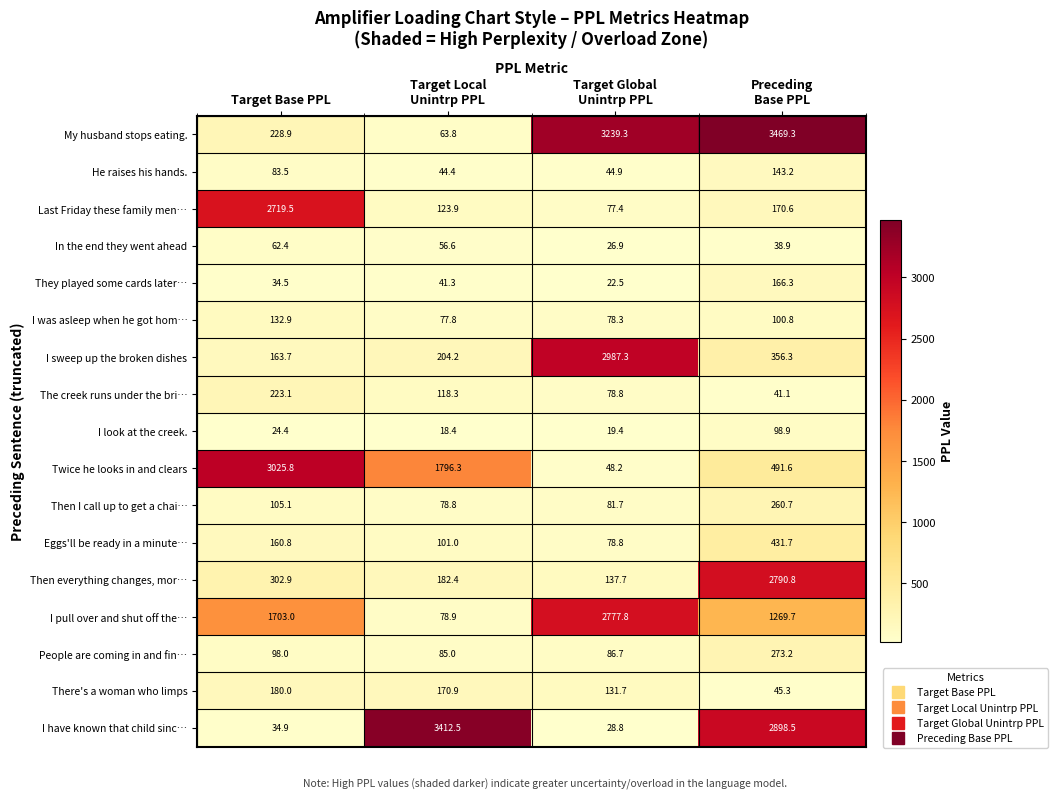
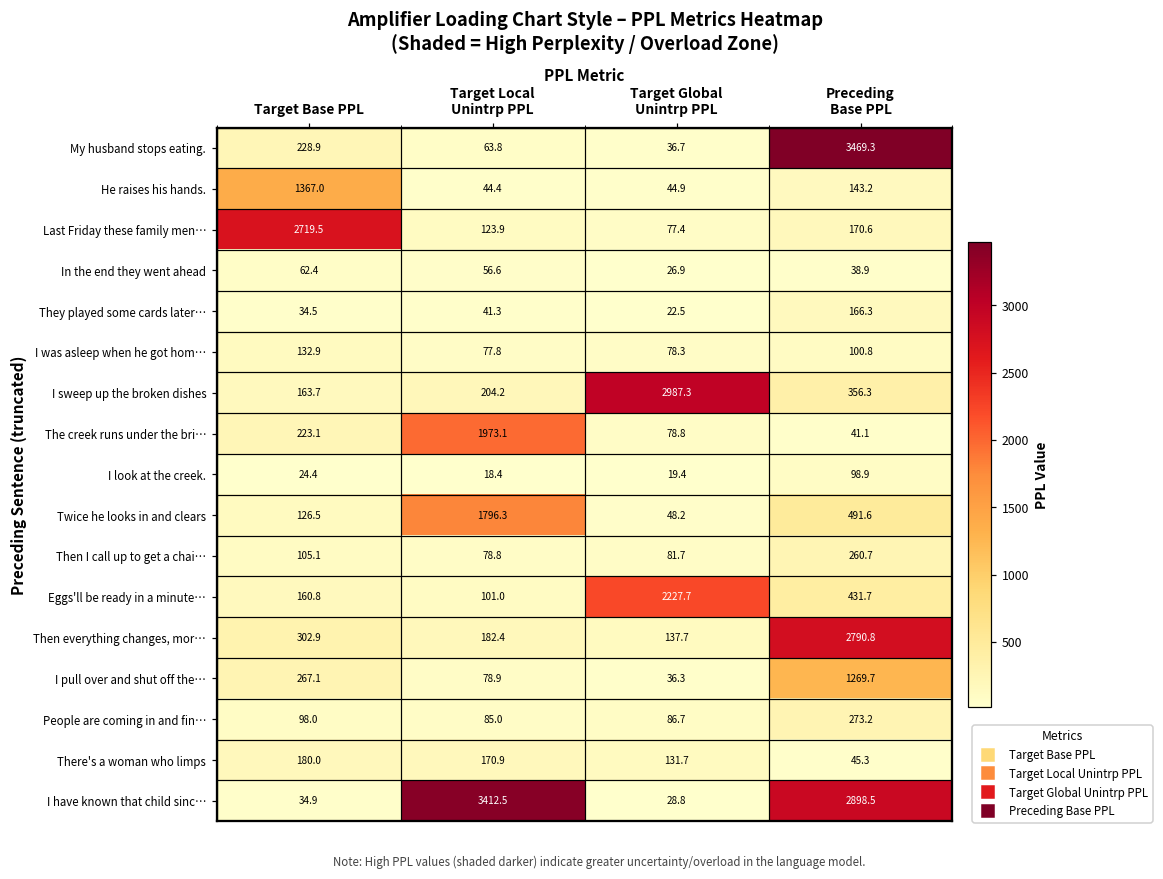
  {
    "My husband stops eating.": {
      "Target Base PPL": 228.9,
      "Target Local Unintrp PPL": 63.8,
-     "Target Global Unintrp PPL": 3239.3,
+     "Target Global Unintrp PPL": 36.7,
      "Preceding Base PPL": 3469.3
    },
    "He raises his hands.": {
-     "Target Base PPL": 83.5,
+     "Target Base PPL": 1367.0,
      "Target Local Unintrp PPL": 44.4,
      "Target Global Unintrp PPL": 44.9,
      "Preceding Base PPL": 143.2
    },
    "Last Friday these family men…": {
      "Target Base PPL": 2719.5,
      "Target Local Unintrp PPL": 123.9,
      "Target Global Unintrp PPL": 77.4,
      "Preceding Base PPL": 170.6
    },
    "In the end they went ahead": {
      "Target Base PPL": 62.4,
      "Target Local Unintrp PPL": 56.6,
      "Target Global Unintrp PPL": 26.9,
      "Preceding Base PPL": 38.9
    },
    "They played some cards later…": {
      "Target Base PPL": 34.5,
      "Target Local Unintrp PPL": 41.3,
      "Target Global Unintrp PPL": 22.5,
      "Preceding Base PPL": 166.3
    },
    "I was asleep when he got hom…": {
      "Target Base PPL": 132.9,
      "Target Local Unintrp PPL": 77.8,
      "Target Global Unintrp PPL": 78.3,
      "Preceding Base PPL": 100.8
    },
    "I sweep up the broken dishes": {
      "Target Base PPL": 163.7,
      "Target Local Unintrp PPL": 204.2,
      "Target Global Unintrp PPL": 2987.3,
      "Preceding Base PPL": 356.3
    },
    "The creek runs under the bri…": {
      "Target Base PPL": 223.1,
-     "Target Local Unintrp PPL": 118.3,
+     "Target Local Unintrp PPL": 1973.1,
      "Target Global Unintrp PPL": 78.8,
      "Preceding Base PPL": 41.1
    },
    "I look at the creek.": {
      "Target Base PPL": 24.4,
      "Target Local Unintrp PPL": 18.4,
      "Target Global Unintrp PPL": 19.4,
      "Preceding Base PPL": 98.9
    },
    "Twice he looks in and clears": {
-     "Target Base PPL": 3025.8,
+     "Target Base PPL": 126.5,
      "Target Local Unintrp PPL": 1796.3,
      "Target Global Unintrp PPL": 48.2,
      "Preceding Base PPL": 491.6
    },
    "Then I call up to get a chai…": {
      "Target Base PPL": 105.1,
      "Target Local Unintrp PPL": 78.8,
      "Target Global Unintrp PPL": 81.7,
      "Preceding Base PPL": 260.7
    },
    "Eggs'll be ready in a minute…": {
      "Target Base PPL": 160.8,
      "Target Local Unintrp PPL": 101.0,
-     "Target Global Unintrp PPL": 78.8,
+     "Target Global Unintrp PPL": 2227.7,
      "Preceding Base PPL": 431.7
    },
    "Then everything changes, mor…": {
      "Target Base PPL": 302.9,
      "Target Local Unintrp PPL": 182.4,
      "Target Global Unintrp PPL": 137.7,
      "Preceding Base PPL": 2790.8
    },
    "I pull over and shut off the…": {
-     "Target Base PPL": 1703.0,
+     "Target Base PPL": 267.1,
      "Target Local Unintrp PPL": 78.9,
-     "Target Global Unintrp PPL": 2777.8,
+     "Target Global Unintrp PPL": 36.3,
      "Preceding Base PPL": 1269.7
    },
    "People are coming in and fin…": {
      "Target Base PPL": 98.0,
      "Target Local Unintrp PPL": 85.0,
      "Target Global Unintrp PPL": 86.7,
      "Preceding Base PPL": 273.2
    },
    "There's a woman who limps": {
      "Target Base PPL": 180.0,
      "Target Local Unintrp PPL": 170.9,
      "Target Global Unintrp PPL": 131.7,
      "Preceding Base PPL": 45.3
    },
    "I have known that child sinc…": {
      "Target Base PPL": 34.9,
      "Target Local Unintrp PPL": 3412.5,
      "Target Global Unintrp PPL": 28.8,
      "Preceding Base PPL": 2898.5
    }
  }
